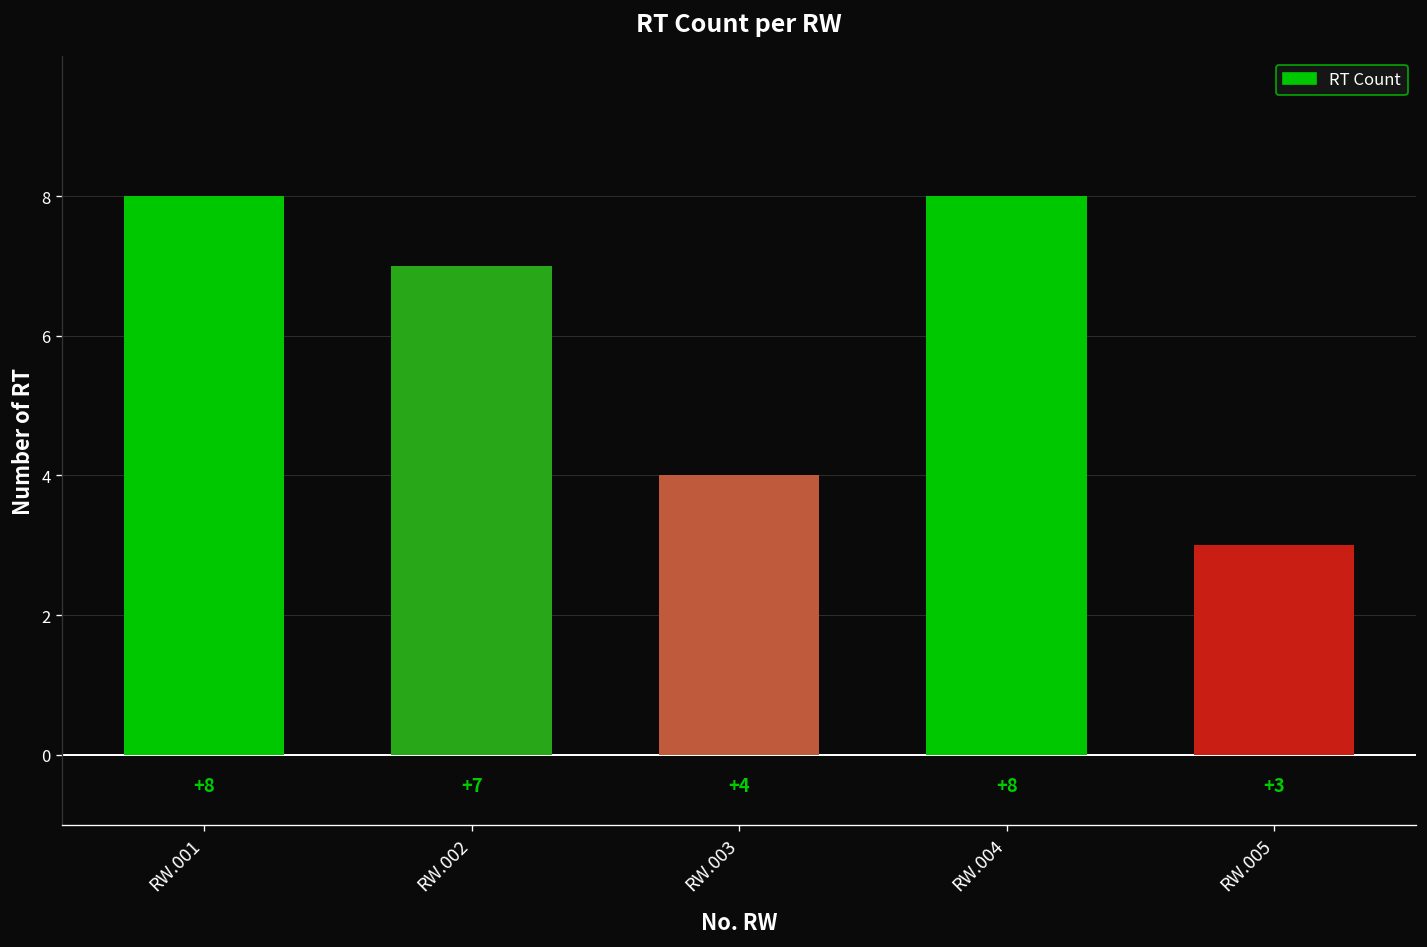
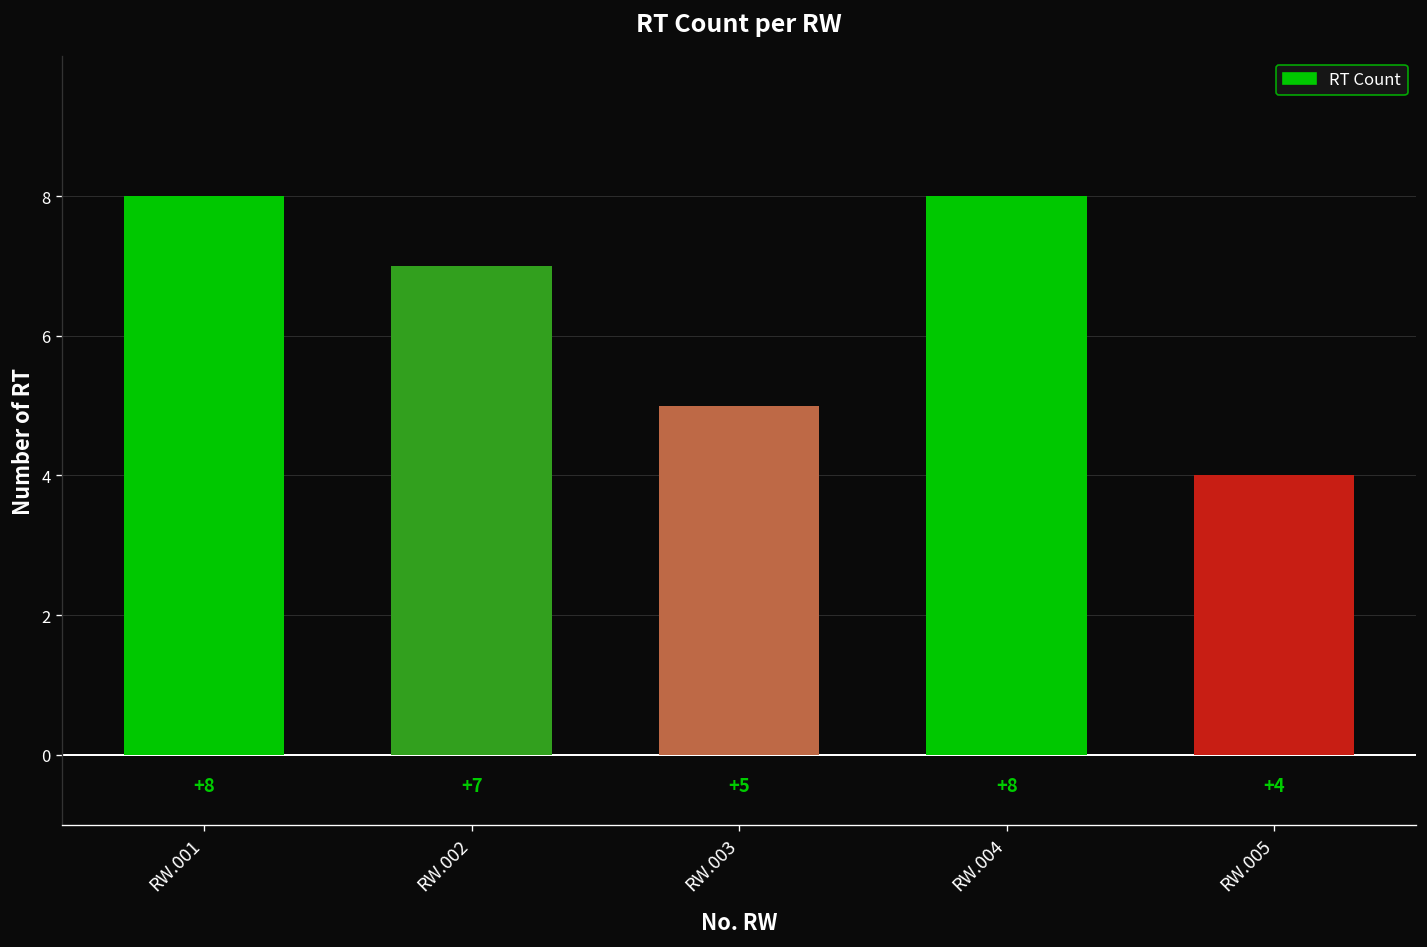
  {
-   "RW.003": "+4",
-   "RW.005": "+3"
+   "RW.003": "+5",
+   "RW.005": "+4"
  }
